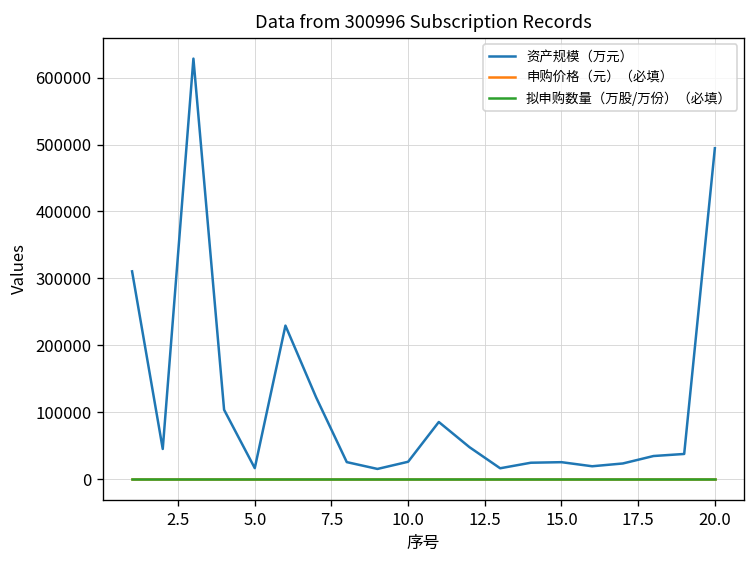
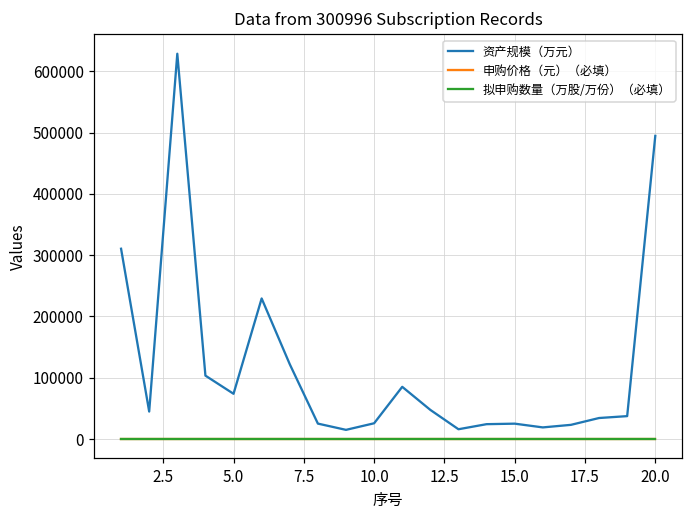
  {
    "资产规模（万元）": {
-     "5.0": 20000,
+     "5.0": 70000,
      "10.0": 30000,
      "15.0": 30000,
      "20.0": 490000
    },
    "拟申购数量（万股/万份）（必填）": {
      "5.0": 0,
      "10.0": 0,
      "15.0": 0,
      "20.0": 0
    }
  }
